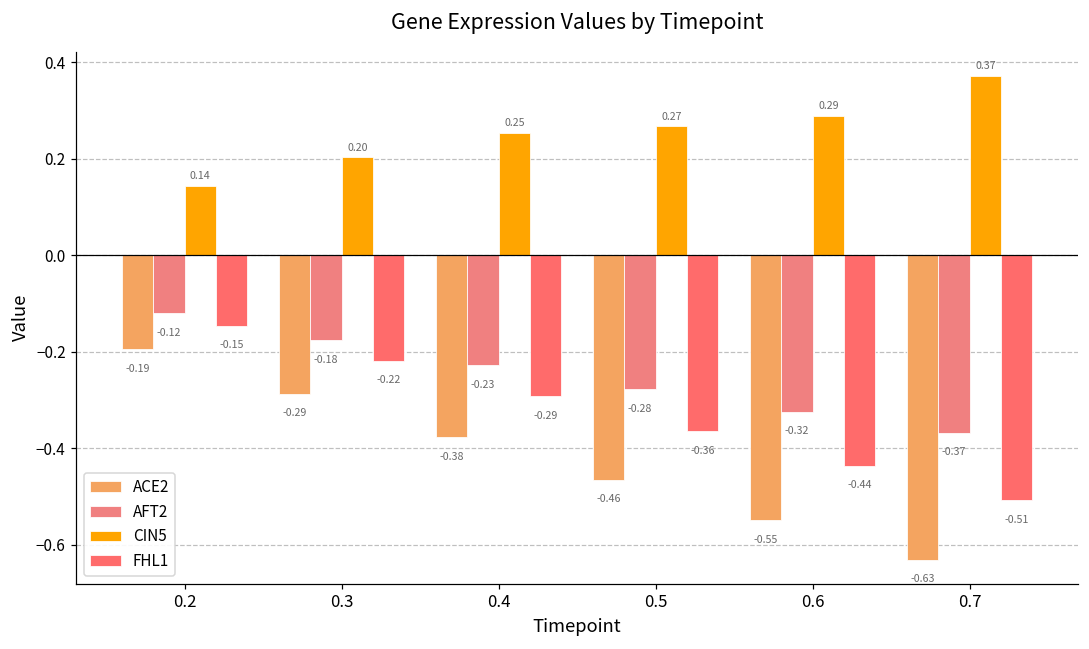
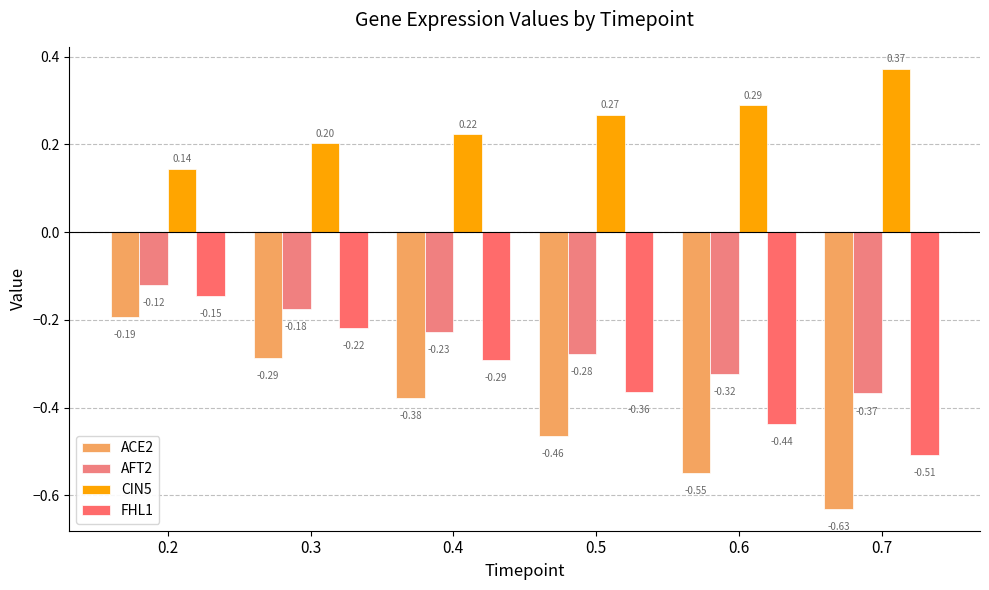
  {
    "CIN5": {
      "0.2": 0.14,
      "0.3": 0.20,
-     "0.4": 0.25,
+     "0.4": 0.22,
      "0.5": 0.27,
      "0.6": 0.29,
      "0.7": 0.37
    }
  }
